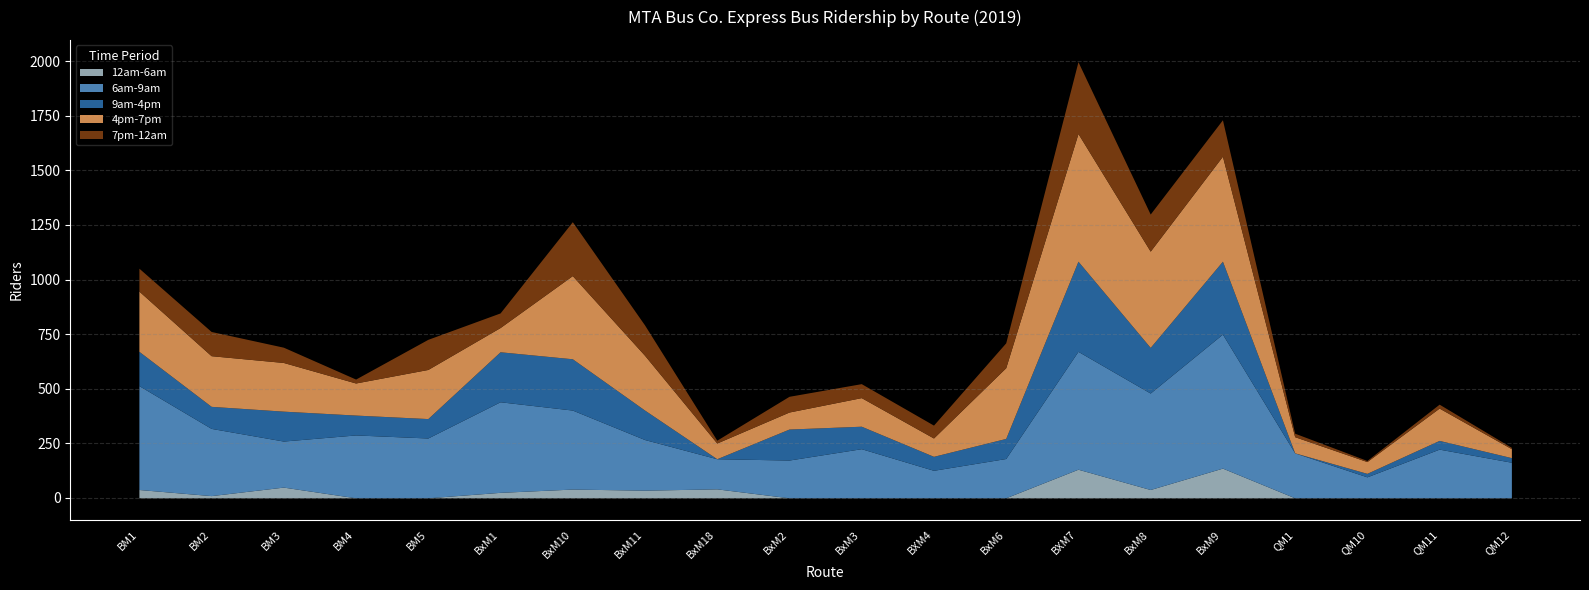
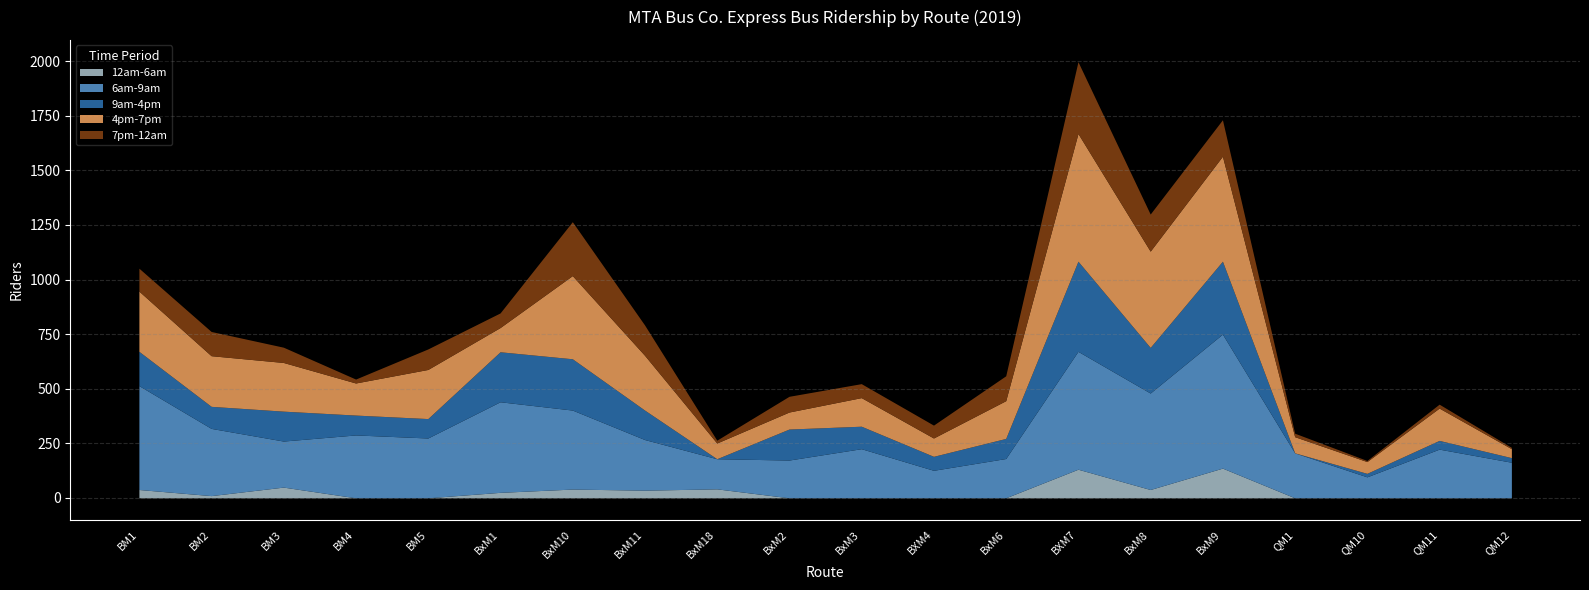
  {
    "12am-6am": {
      "BM1": 40,
      "BM3": 50,
      "BM4": 0,
      "BM5": 0,
      "BxM1": 30,
      "BxM10": 40,
      "BxM11": 40,
      "BxM18": 40,
      "BxM2": 0,
      "BxM3": 0,
      "BXM4": 0,
      "BxM6": 0,
      "BXM7": 130,
      "BxM8": 40,
      "BxM9": 140,
      "QM1": 0,
      "QM10": 0,
      "QM11": 0,
      "QM12": 0
    },
    "6am-9am": {
      "BM1": 480,
      "BM2": 310,
      "BM3": 210,
      "BM4": 290,
      "BM5": 270,
      "BxM1": 420,
      "BxM10": 360,
      "BxM11": 230,
      "BxM2": 170,
      "BxM3": 230,
      "BXM4": 130,
      "BxM6": 180,
      "BXM7": 540,
      "BxM8": 440,
      "BxM9": 610,
      "QM10": 100,
      "QM11": 220,
      "QM12": 160
    },
    "9am-4pm": {
      "BM1": 160,
      "BM2": 100,
      "BM3": 140,
      "BM4": 90,
      "BM5": 90,
      "BxM1": 230,
      "BxM10": 240,
      "BxM11": 140,
      "BxM2": 140,
      "BxM3": 100,
      "BXM4": 60,
      "BxM6": 90,
      "BXM7": 410,
      "BxM8": 210,
      "BxM9": 330,
      "QM10": 20,
      "QM11": 40,
      "QM12": 20
    },
    "4pm-7pm": {
      "BM1": 280,
      "BM2": 230,
      "BM3": 220,
      "BM4": 150,
      "BM5": 230,
      "BxM1": 110,
      "BxM10": 380,
      "BxM11": 250,
      "BxM18": 70,
      "BxM2": 80,
      "BxM3": 130,
      "BXM4": 80,
-     "BxM6": 320,
+     "BxM6": 170,
      "BXM7": 590,
      "BxM8": 440,
      "BxM9": 480,
      "QM1": 70,
      "QM11": 150
    },
    "7pm-12am": {
      "BM1": 110,
      "BM2": 110,
      "BM3": 70,
      "BM4": 20,
-     "BM5": 140,
+     "BM5": 90,
      "BxM1": 70,
      "BxM10": 250,
      "BxM11": 140,
      "BxM18": 10,
      "BxM2": 70,
      "BxM3": 60,
      "BXM4": 60,
      "BxM6": 110,
      "BXM7": 330,
      "BxM8": 170,
      "BxM9": 170,
      "QM1": 20,
      "QM11": 20
    }
  }
